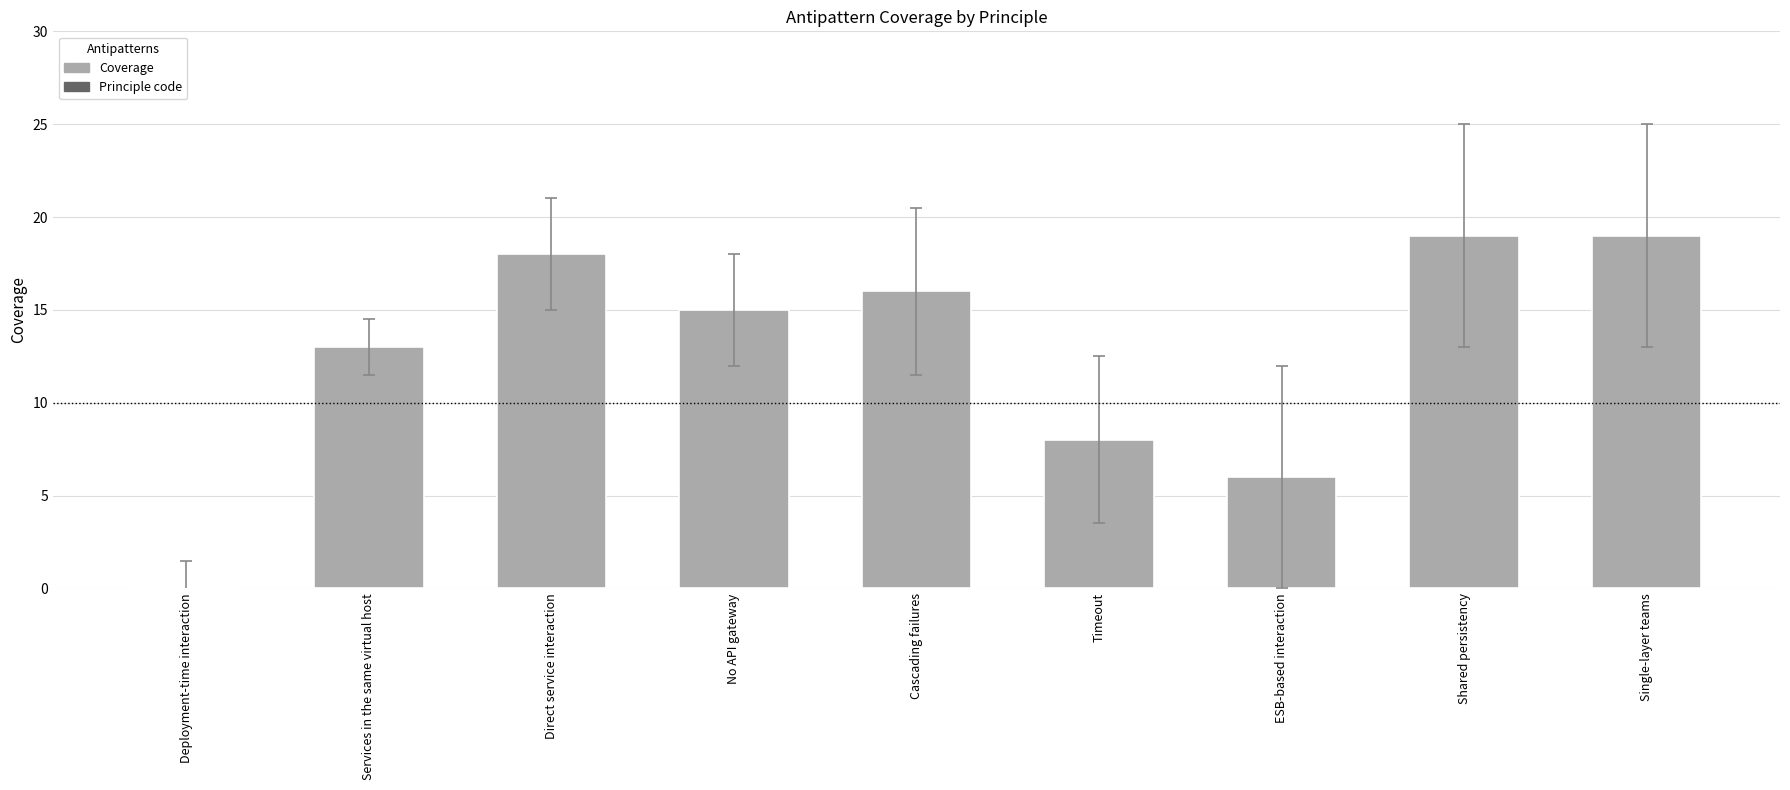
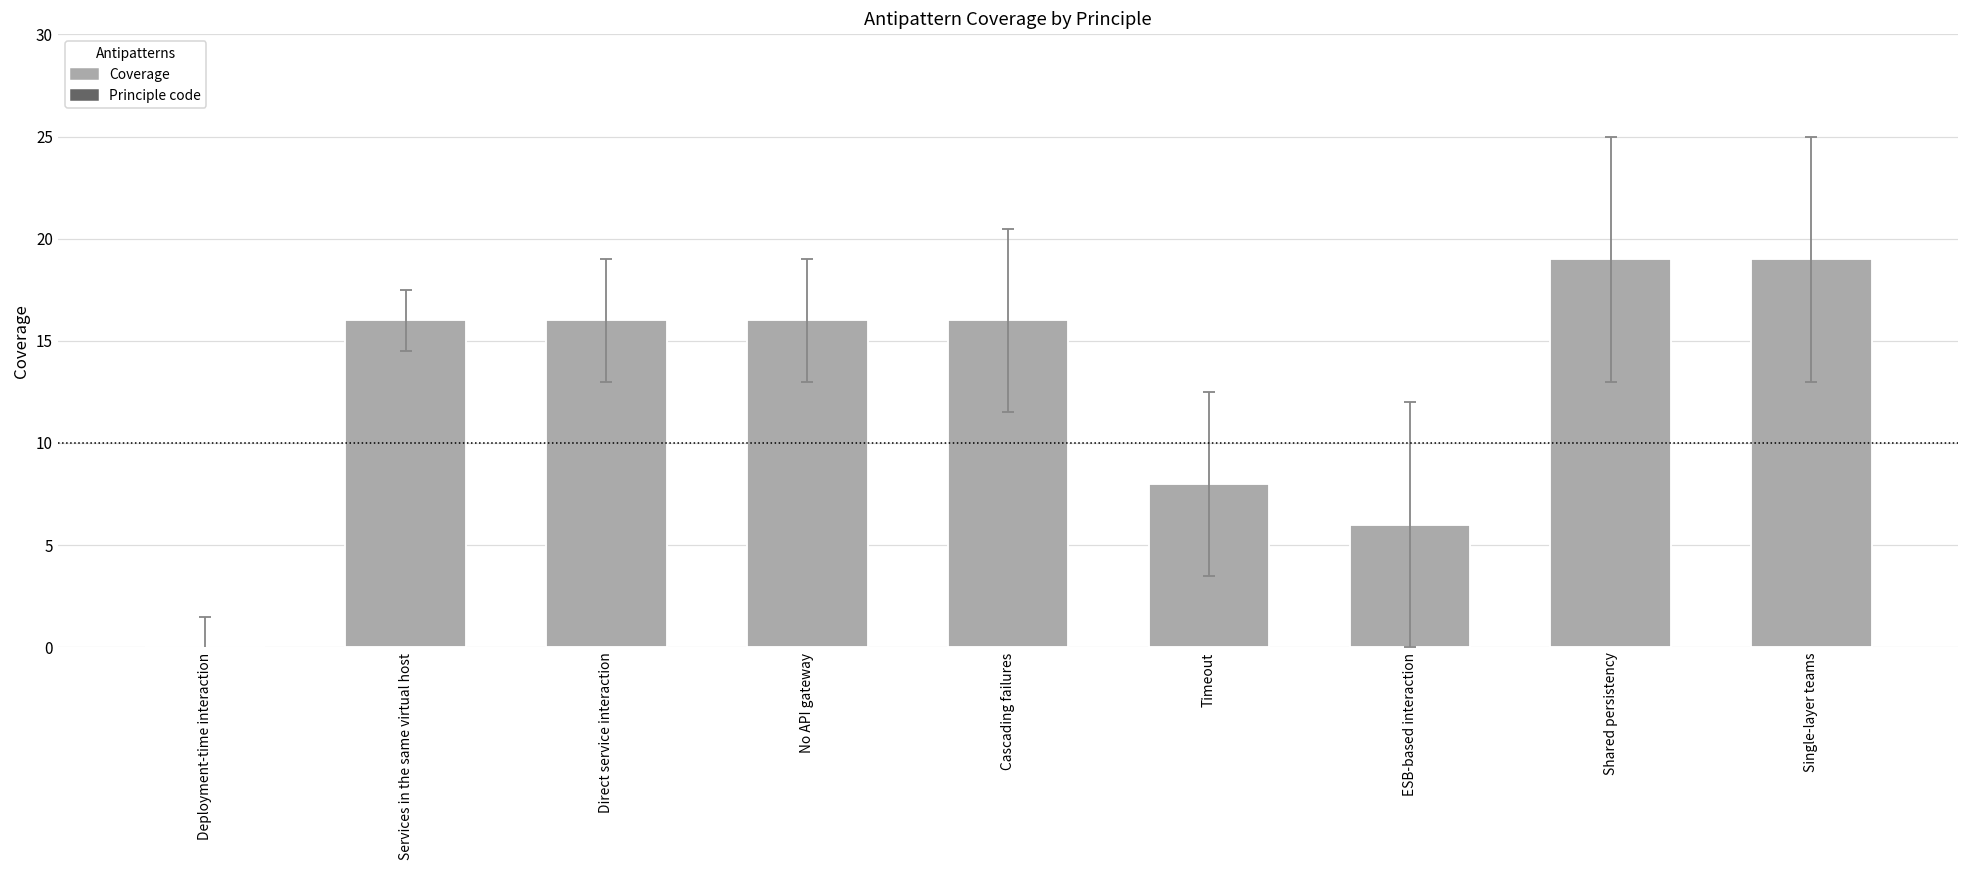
  {
    "Coverage": {
      "Deployment-time interaction": 0,
-     "Services in the same virtual host": 13,
-     "Direct service interaction": 18,
-     "No API gateway": 15,
+     "Services in the same virtual host": 16,
+     "Direct service interaction": 16,
+     "No API gateway": 16,
      "Cascading failures": 16,
      "Timeout": 8,
      "ESB-based interaction": 6,
      "Shared persistency": 19,
      "Single-layer teams": 19
    }
  }
